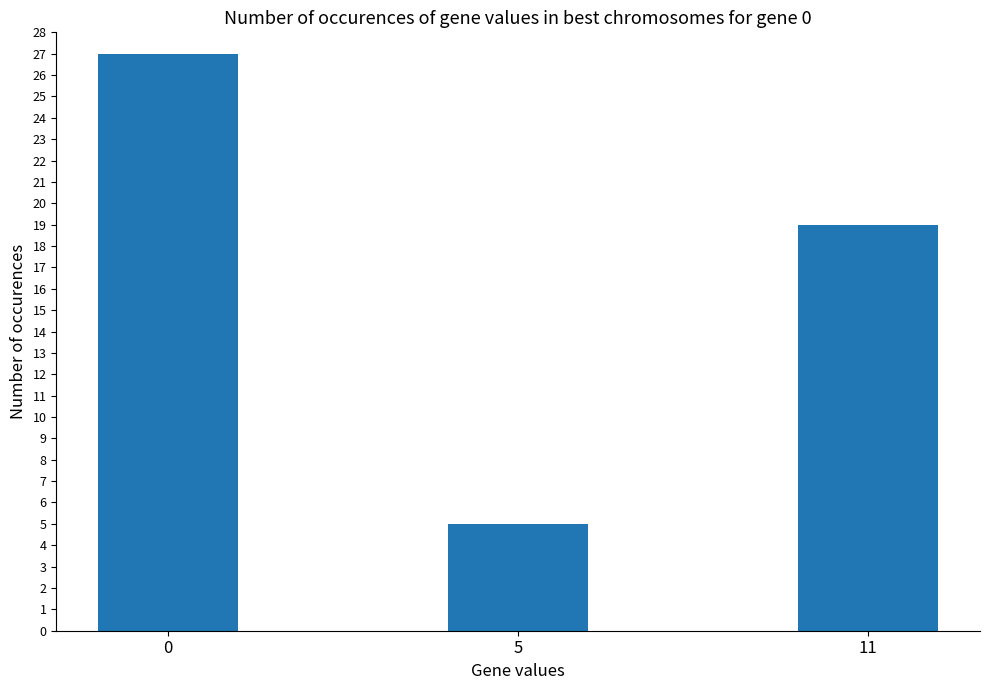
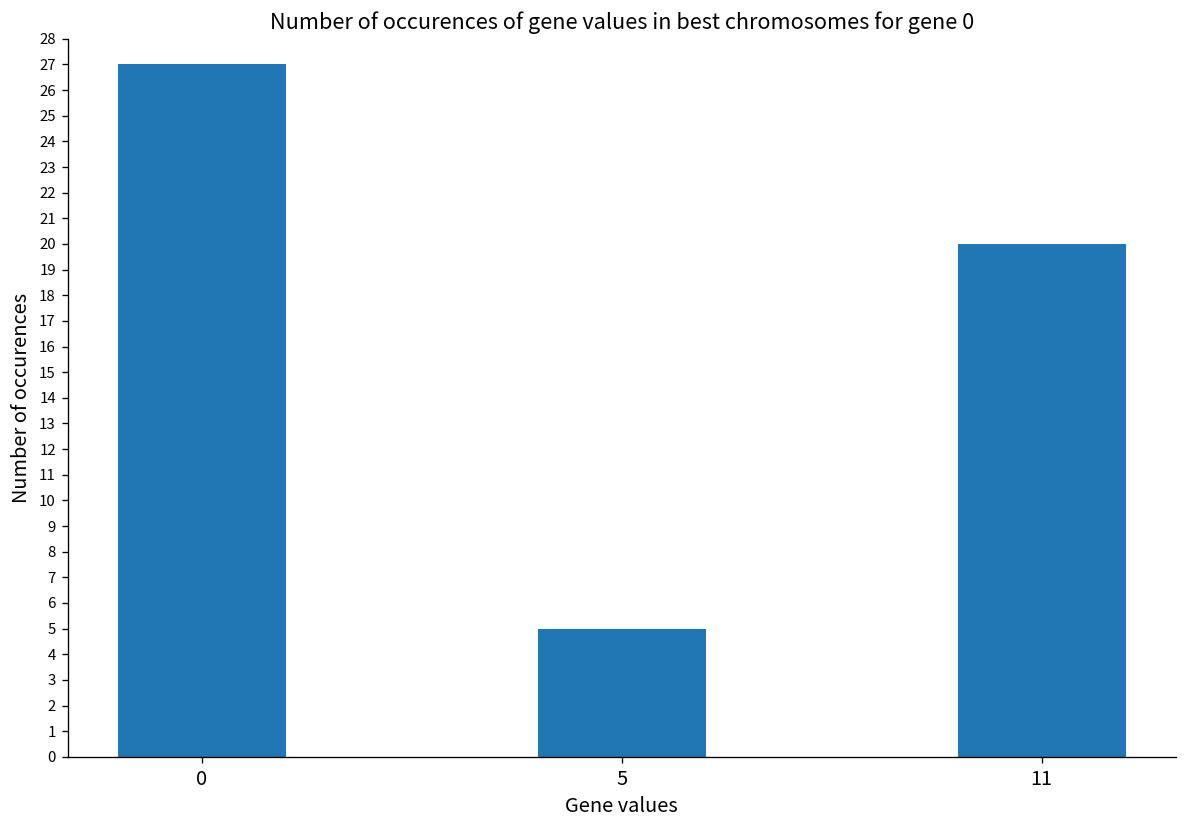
  {
    "0": 27,
    "5": 5,
-   "11": 19
+   "11": 20
  }
